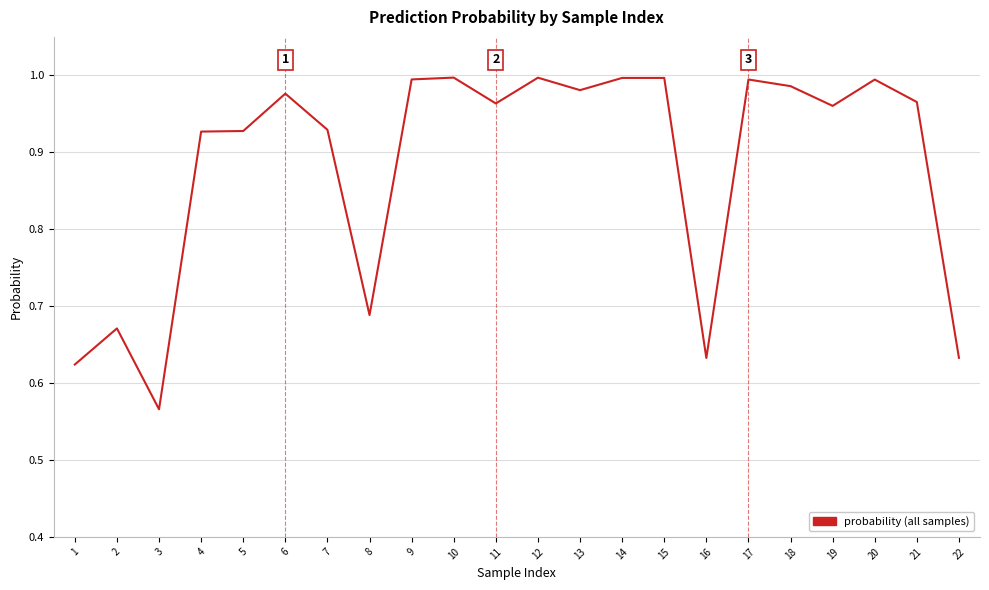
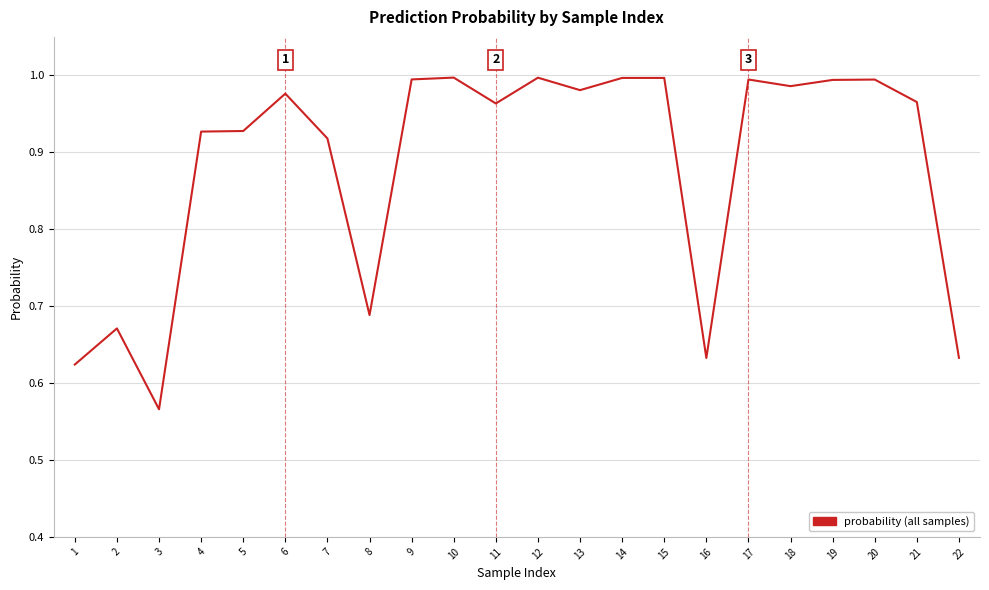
  {
    "1": 0.62,
    "2": 0.67,
    "3": 0.57,
    "4": 0.93,
    "5": 0.93,
-   "7": 0.93,
+   "7": 0.92,
    "8": 0.69,
    "9": 0.99,
    "10": 1.00,
    "11": 0.96,
    "12": 1.00,
    "13": 0.98,
    "14": 1.00,
    "15": 1.00,
    "16": 0.63,
    "18": 0.99,
-   "19": 0.96,
+   "19": 0.99,
    "20": 0.99,
    "21": 0.97,
    "22": 0.63
  }
